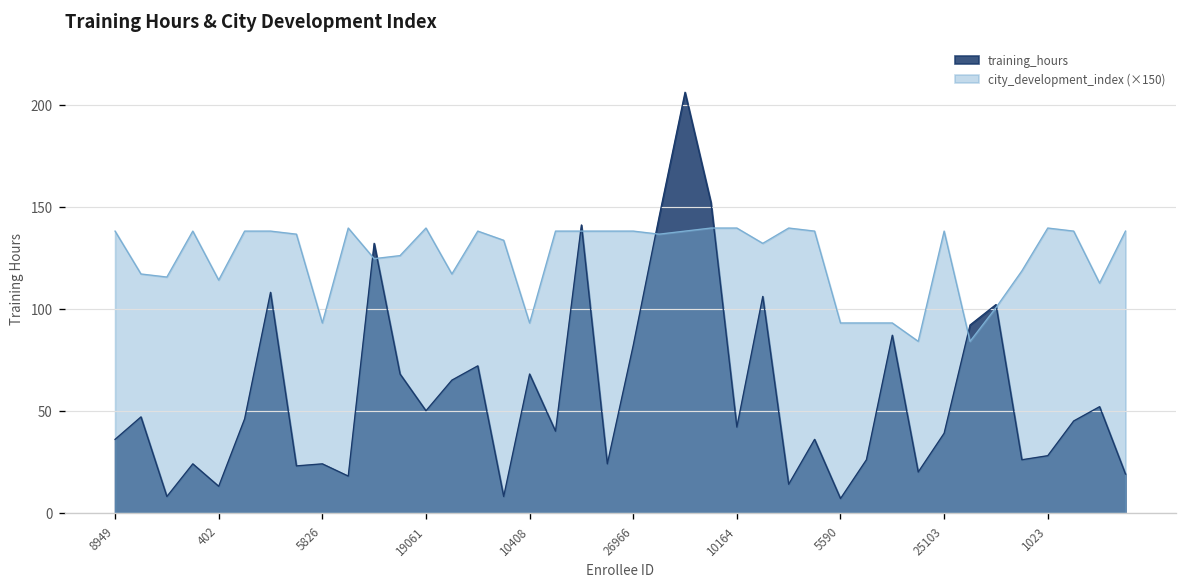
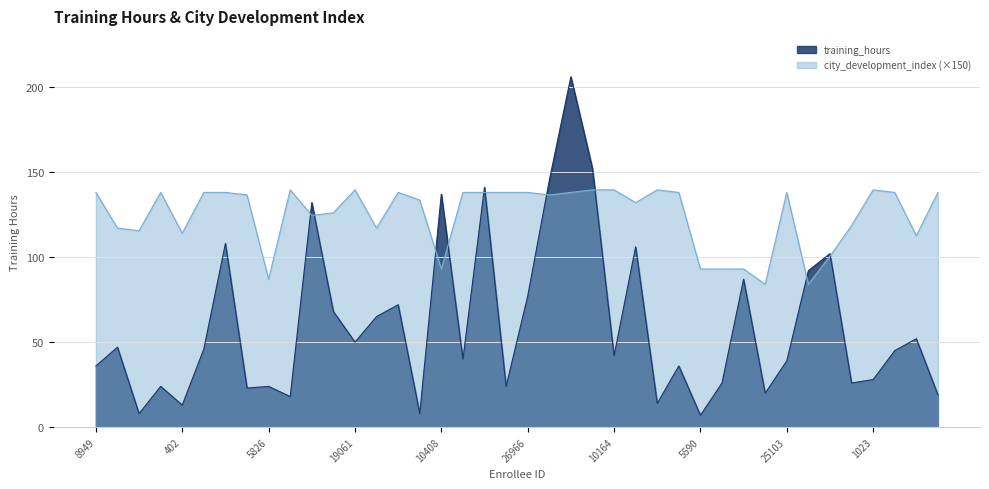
  {
    "training_hours": {
      "8949": 36,
      "402": 13,
      "5826": 24,
      "19061": 50,
-     "10408": 68,
-     "26966": 82,
+     "10408": 137,
+     "26966": 77,
      "10164": 42,
      "5590": 7,
      "25103": 39,
      "1023": 28
    },
    "city_development_index (×150)": {
      "8949": 138,
      "402": 114,
-     "5826": 93,
+     "5826": 87,
      "19061": 140,
      "10408": 93,
      "26966": 138,
      "10164": 140,
      "5590": 93,
      "25103": 138,
      "1023": 140
    }
  }
